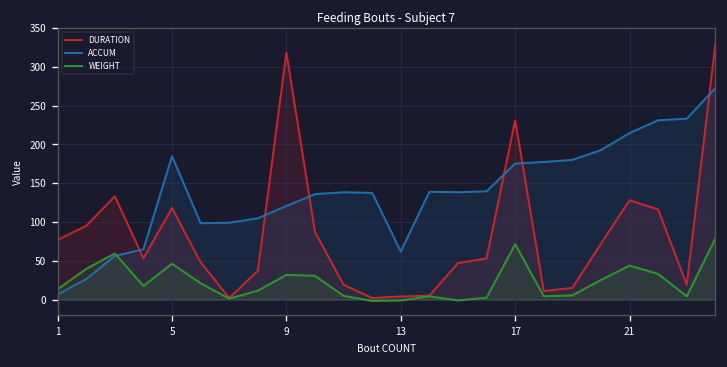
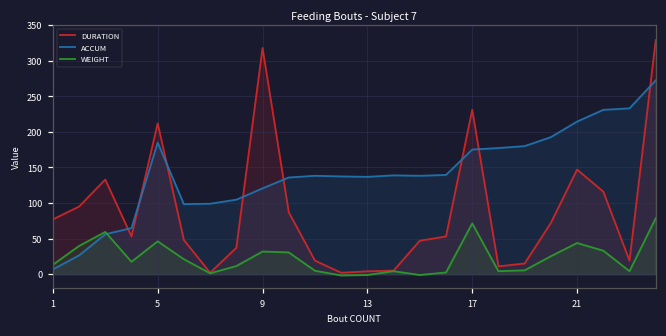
  {
    "DURATION": {
      "1": 80,
-     "5": 120,
+     "5": 210,
      "9": 320,
      "13": 0,
      "17": 230,
-     "21": 130
+     "21": 150
    },
    "ACCUM": {
      "1": 10,
      "5": 180,
      "9": 120,
-     "13": 60,
+     "13": 140,
      "17": 180,
      "21": 210
    }
  }
